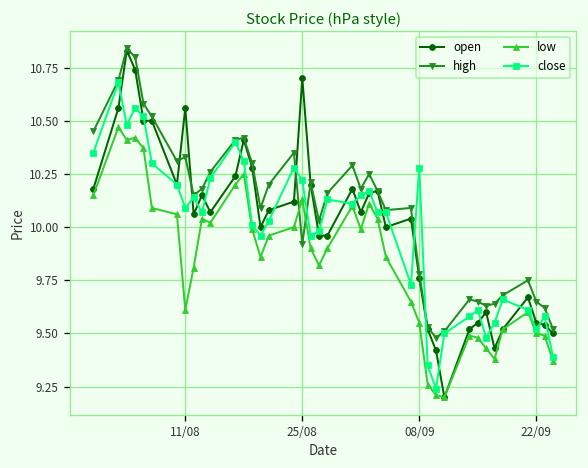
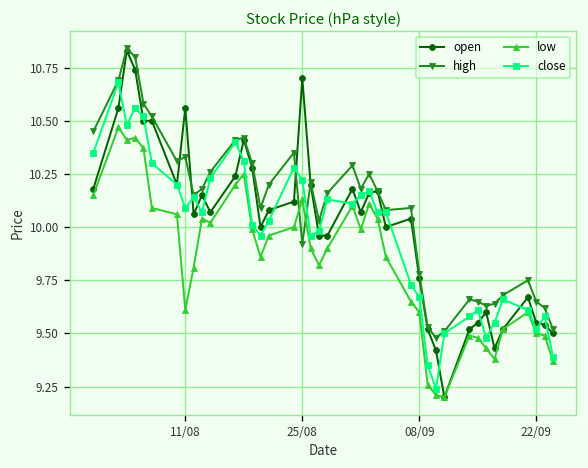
  {
    "open": {
      "11/08": 10.56,
      "25/08": 10.70,
      "08/09": 9.76,
      "22/09": 9.55
    },
    "high": {
      "11/08": 10.33,
      "25/08": 9.92,
      "08/09": 9.78,
      "22/09": 9.65
    },
    "low": {
      "11/08": 9.61,
      "25/08": 10.13,
-     "08/09": 9.55,
+     "08/09": 9.60,
      "22/09": 9.50
    },
    "close": {
      "11/08": 10.09,
      "25/08": 10.22,
-     "08/09": 10.28,
+     "08/09": 9.67,
      "22/09": 9.52
    }
  }
